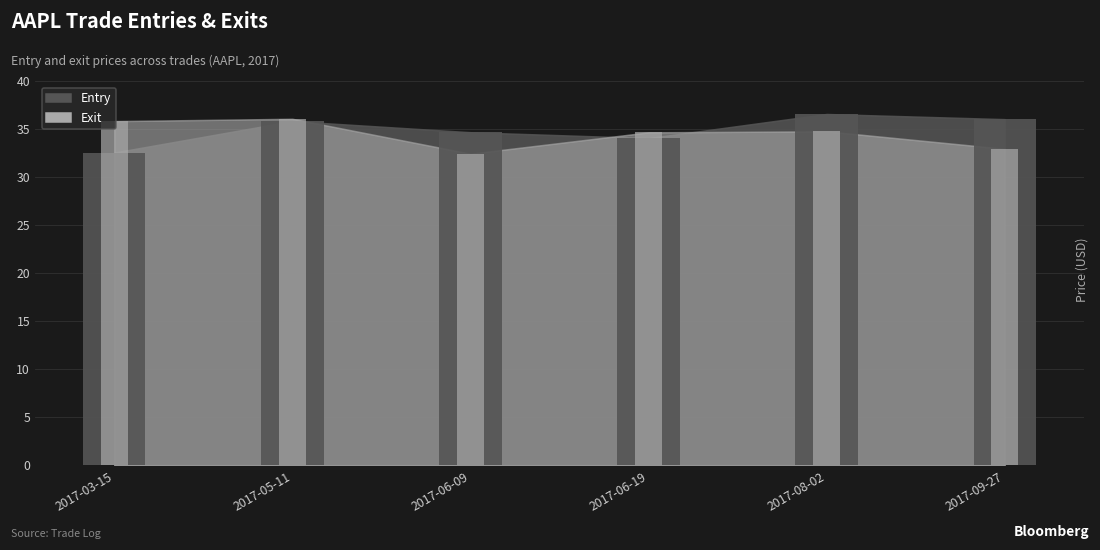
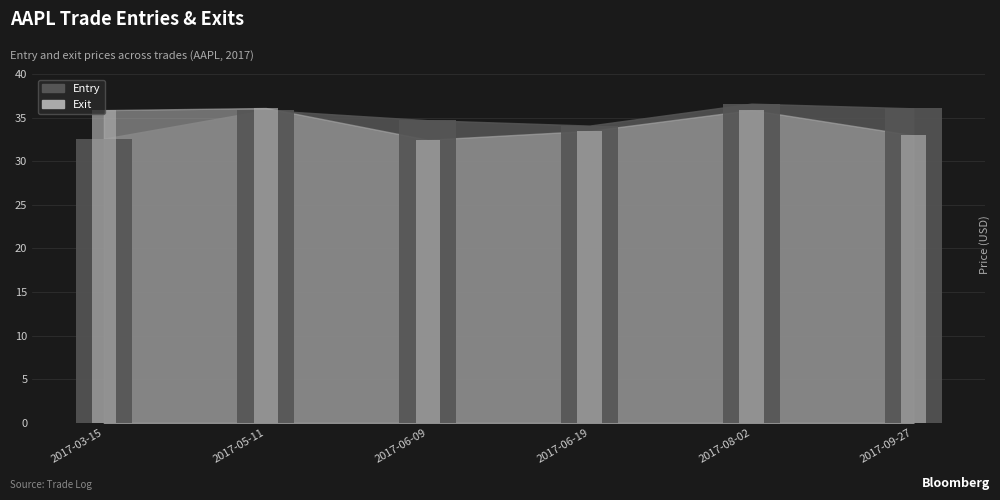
  {
    "Exit": {
      "2017-06-09": 32,
-     "2017-06-19": 35,
-     "2017-08-02": 35,
+     "2017-06-19": 33,
+     "2017-08-02": 36,
      "2017-09-27": 33
    }
  }
